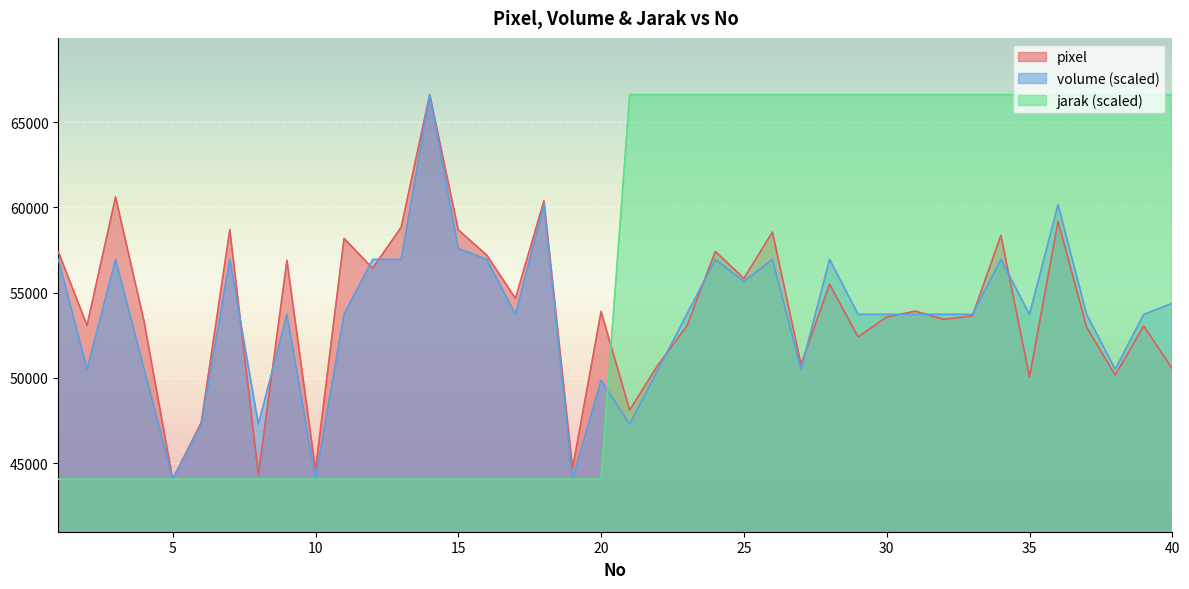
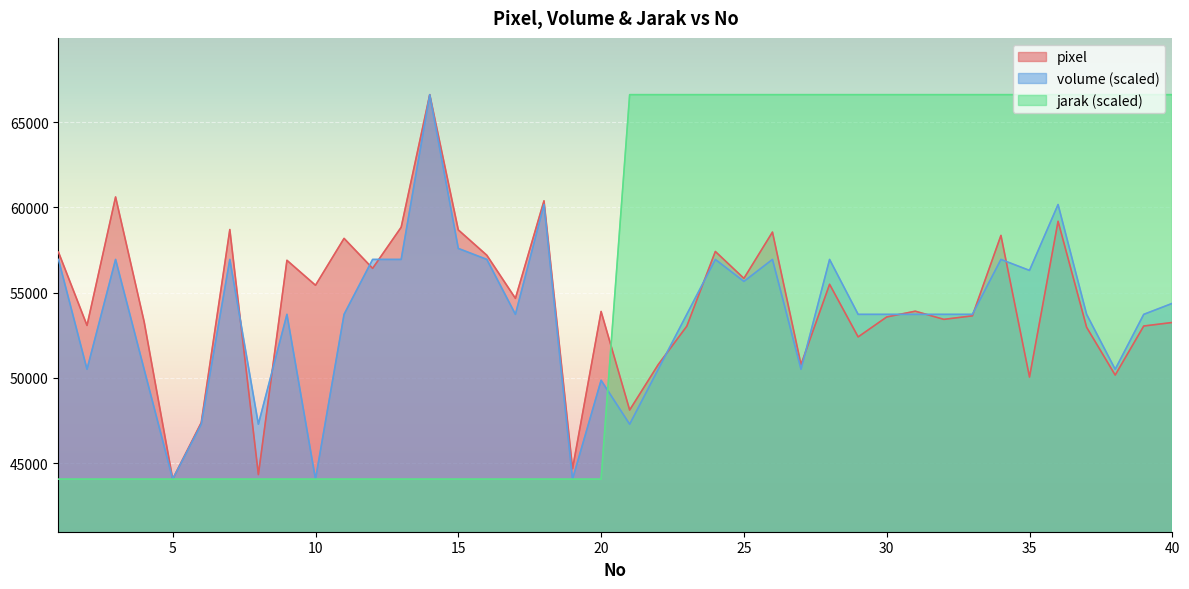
  {
    "pixel": {
-     "10": 44600,
+     "10": 55400,
      "15": 58700,
      "20": 53900,
      "25": 55800,
      "30": 53600,
      "35": 50000,
-     "40": 50500
+     "40": 53300
    },
    "volume (scaled)": {
      "15": 57600,
      "20": 49900,
      "25": 55700,
      "30": 53700,
-     "35": 53700,
+     "35": 56300,
      "40": 54400
    },
    "jarak (scaled)": {
      "15": 44100,
      "20": 44100,
      "25": 66600,
      "30": 66600,
      "40": 66600
    }
  }
